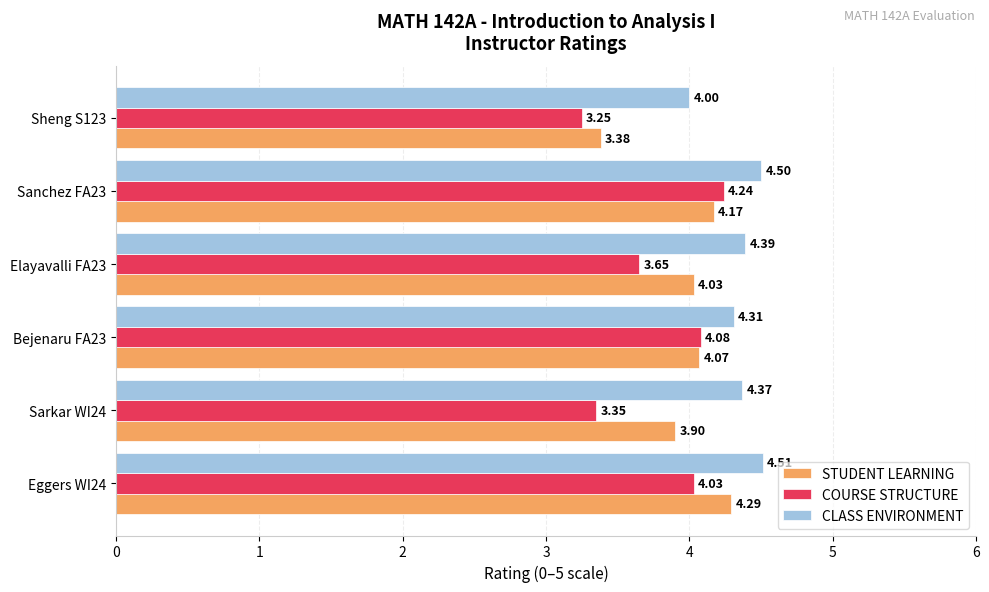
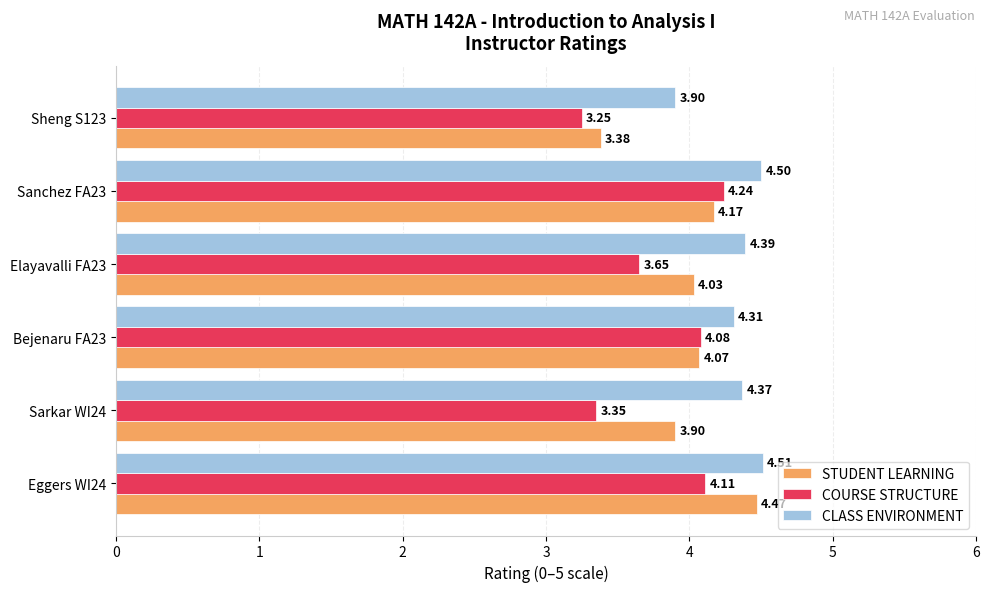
  {
    "STUDENT LEARNING": {
-     "Eggers WI24": 4.29
+     "Eggers WI24": 4.47
    },
    "COURSE STRUCTURE": {
      "Sheng S123": 3.25,
      "Sanchez FA23": 4.24,
      "Elayavalli FA23": 3.65,
      "Bejenaru FA23": 4.08,
      "Sarkar WI24": 3.35,
-     "Eggers WI24": 4.03
+     "Eggers WI24": 4.11
    },
    "CLASS ENVIRONMENT": {
-     "Sheng S123": 4.00,
+     "Sheng S123": 3.90,
      "Sanchez FA23": 4.50,
      "Elayavalli FA23": 4.39,
      "Bejenaru FA23": 4.31,
      "Sarkar WI24": 4.37
    }
  }
